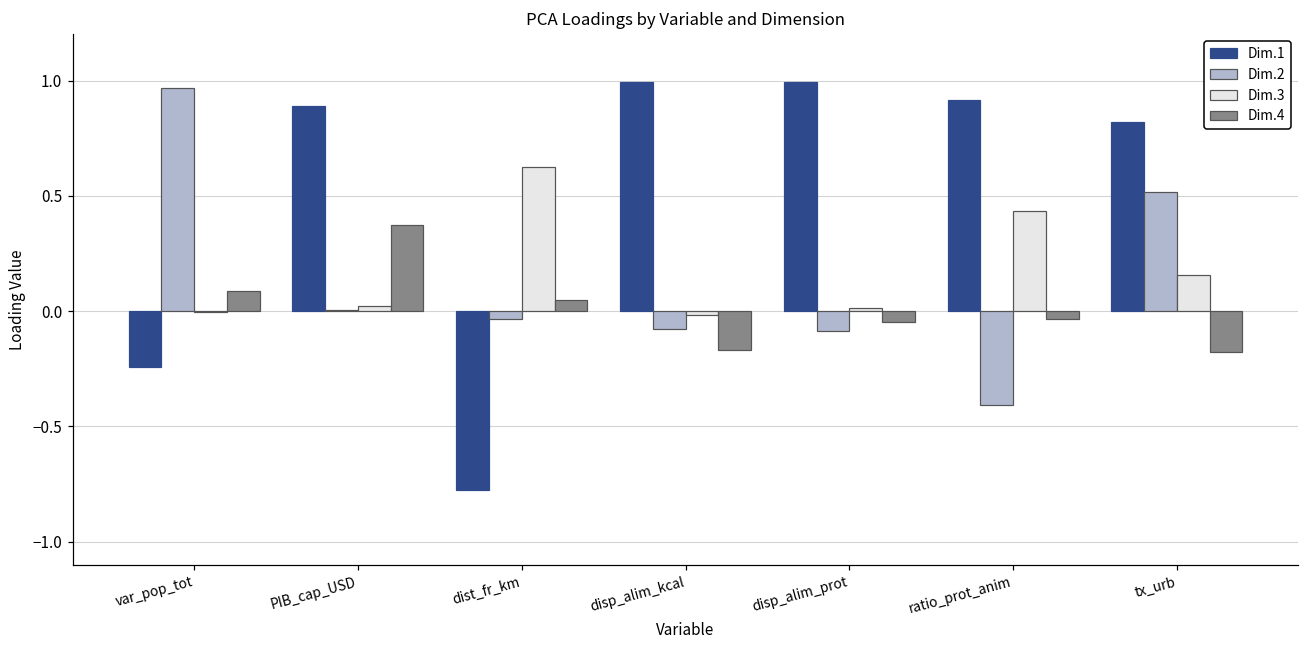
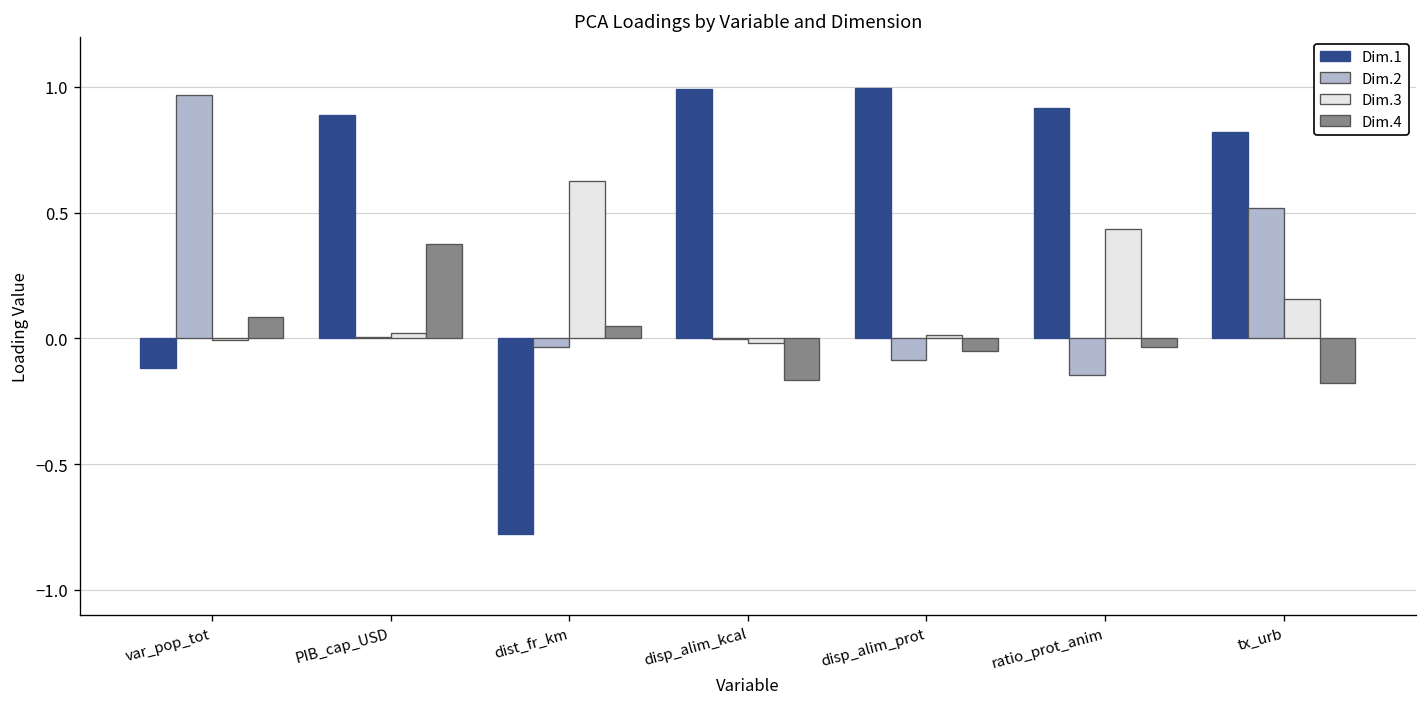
  {
    "Dim.1": {
-     "var_pop_tot": -0.24,
+     "var_pop_tot": -0.12,
      "PIB_cap_USD": 0.89,
      "dist_fr_km": -0.78,
      "disp_alim_kcal": 0.99,
      "disp_alim_prot": 0.99,
      "ratio_prot_anim": 0.92,
      "tx_urb": 0.82
    },
    "Dim.2": {
      "var_pop_tot": 0.97,
      "dist_fr_km": -0.03,
-     "disp_alim_kcal": -0.08,
+     "disp_alim_kcal": 0.00,
      "disp_alim_prot": -0.09,
-     "ratio_prot_anim": -0.41,
+     "ratio_prot_anim": -0.15,
      "tx_urb": 0.52
    },
    "Dim.3": {
      "PIB_cap_USD": 0.02,
      "dist_fr_km": 0.63,
      "disp_alim_kcal": -0.02,
      "disp_alim_prot": 0.01,
      "ratio_prot_anim": 0.43,
      "tx_urb": 0.16
    },
    "Dim.4": {
      "var_pop_tot": 0.08,
      "PIB_cap_USD": 0.37,
      "dist_fr_km": 0.05,
      "disp_alim_kcal": -0.17,
      "disp_alim_prot": -0.05,
      "ratio_prot_anim": -0.04,
      "tx_urb": -0.18
    }
  }
